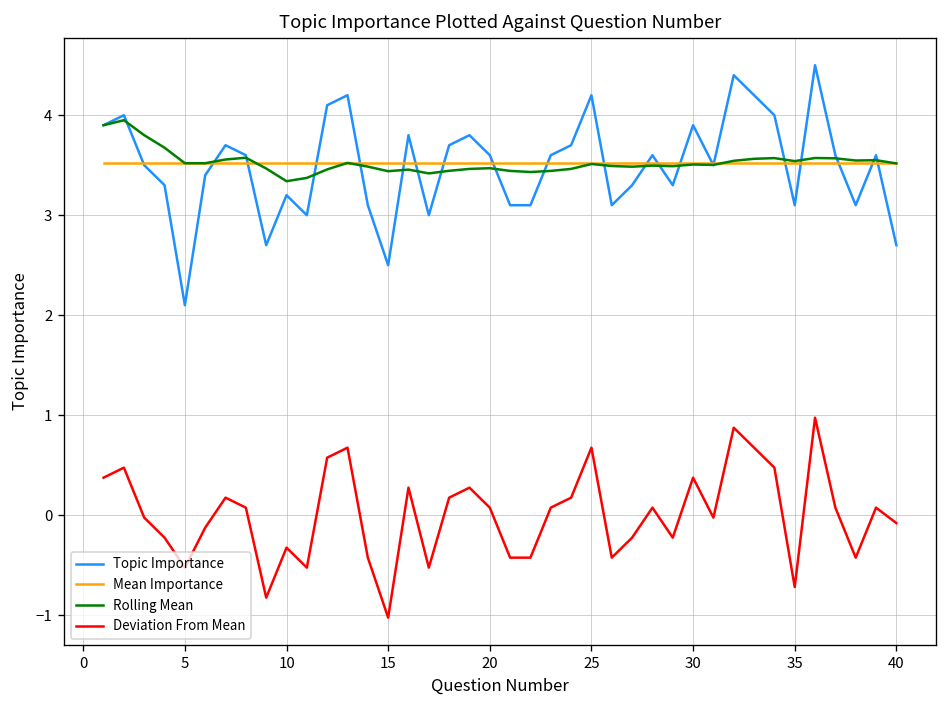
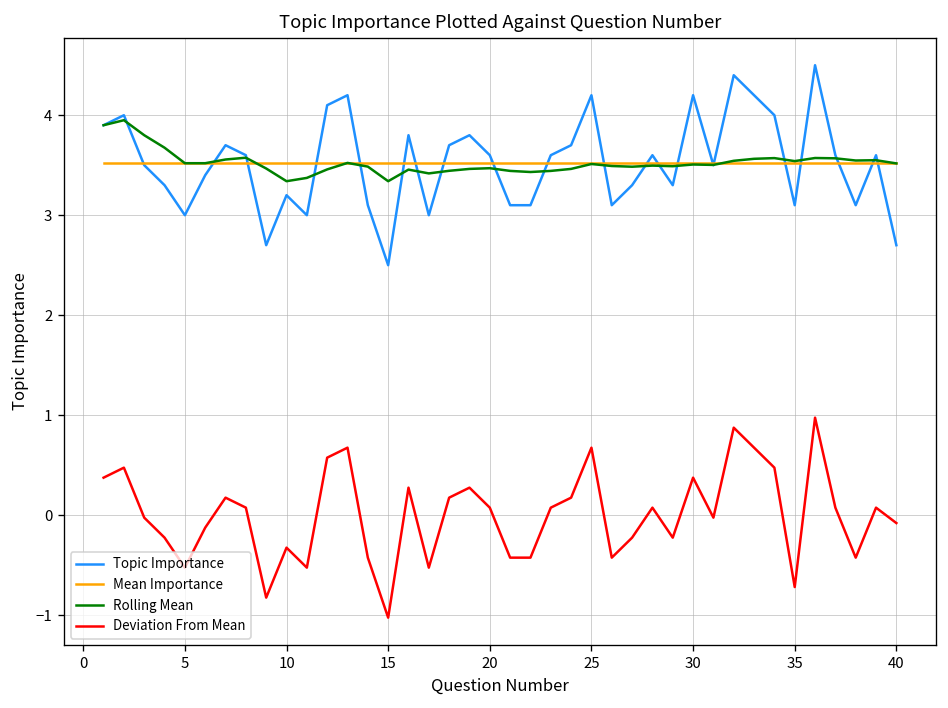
  {
    "Topic Importance": {
-     "5": 2.1,
+     "5": 3.0,
      "10": 3.2,
      "15": 2.5,
      "20": 3.6,
      "25": 4.2,
-     "30": 3.9,
+     "30": 4.2,
      "35": 3.1,
      "40": 2.7
    },
    "Mean Importance": {
      "10": 3.5,
      "15": 3.5,
      "20": 3.5
    },
    "Rolling Mean": {
      "10": 3.3,
-     "15": 3.4,
+     "15": 3.3,
      "20": 3.5
    },
    "Deviation From Mean": {
      "10": -0.3,
      "15": -1.0,
      "20": 0.1,
      "25": 0.7,
      "30": 0.4,
      "35": -0.7,
      "40": -0.1
    }
  }
